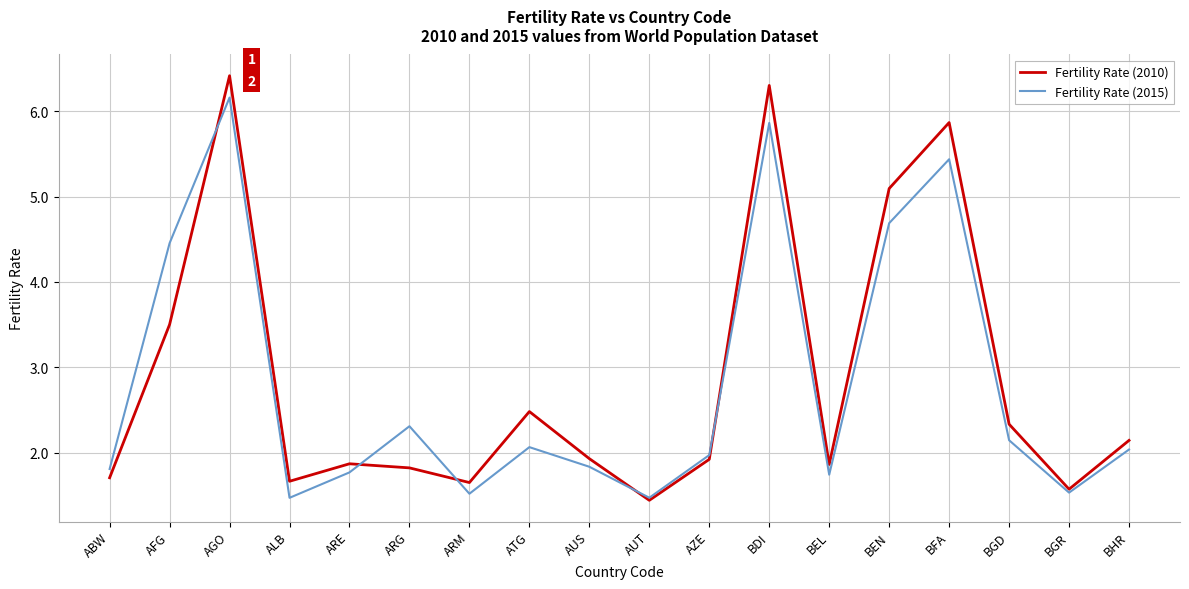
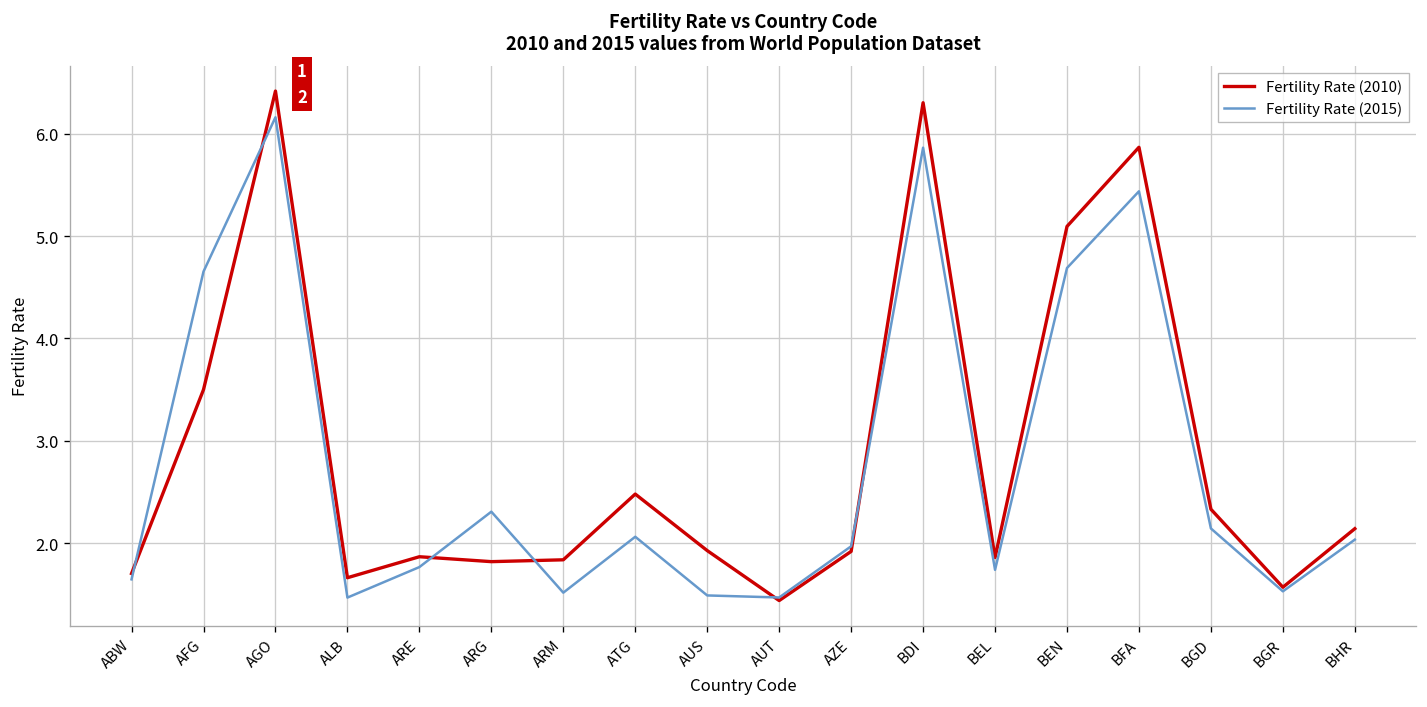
  {
    "Fertility Rate (2010)": {
      "ABW": 1.7,
      "AFG": 3.5,
      "ALB": 1.7,
      "ARE": 1.9,
      "ARG": 1.8,
-     "ARM": 1.6,
+     "ARM": 1.8,
      "ATG": 2.5,
      "AUS": 1.9,
      "AUT": 1.4,
      "AZE": 1.9,
      "BDI": 6.3,
      "BEL": 1.9,
      "BEN": 5.1,
      "BFA": 5.9,
      "BGD": 2.3,
      "BGR": 1.6,
      "BHR": 2.1
    },
    "Fertility Rate (2015)": {
-     "ABW": 1.8,
-     "AFG": 4.5,
+     "ABW": 1.6,
+     "AFG": 4.7,
      "AGO": 6.2,
      "ALB": 1.5,
      "ARE": 1.8,
      "ARG": 2.3,
      "ARM": 1.5,
      "ATG": 2.1,
-     "AUS": 1.8,
+     "AUS": 1.5,
      "AUT": 1.5,
      "AZE": 2.0,
      "BDI": 5.9,
      "BEL": 1.7,
      "BEN": 4.7,
      "BFA": 5.4,
      "BGD": 2.1,
      "BGR": 1.5,
      "BHR": 2.0
    }
  }
